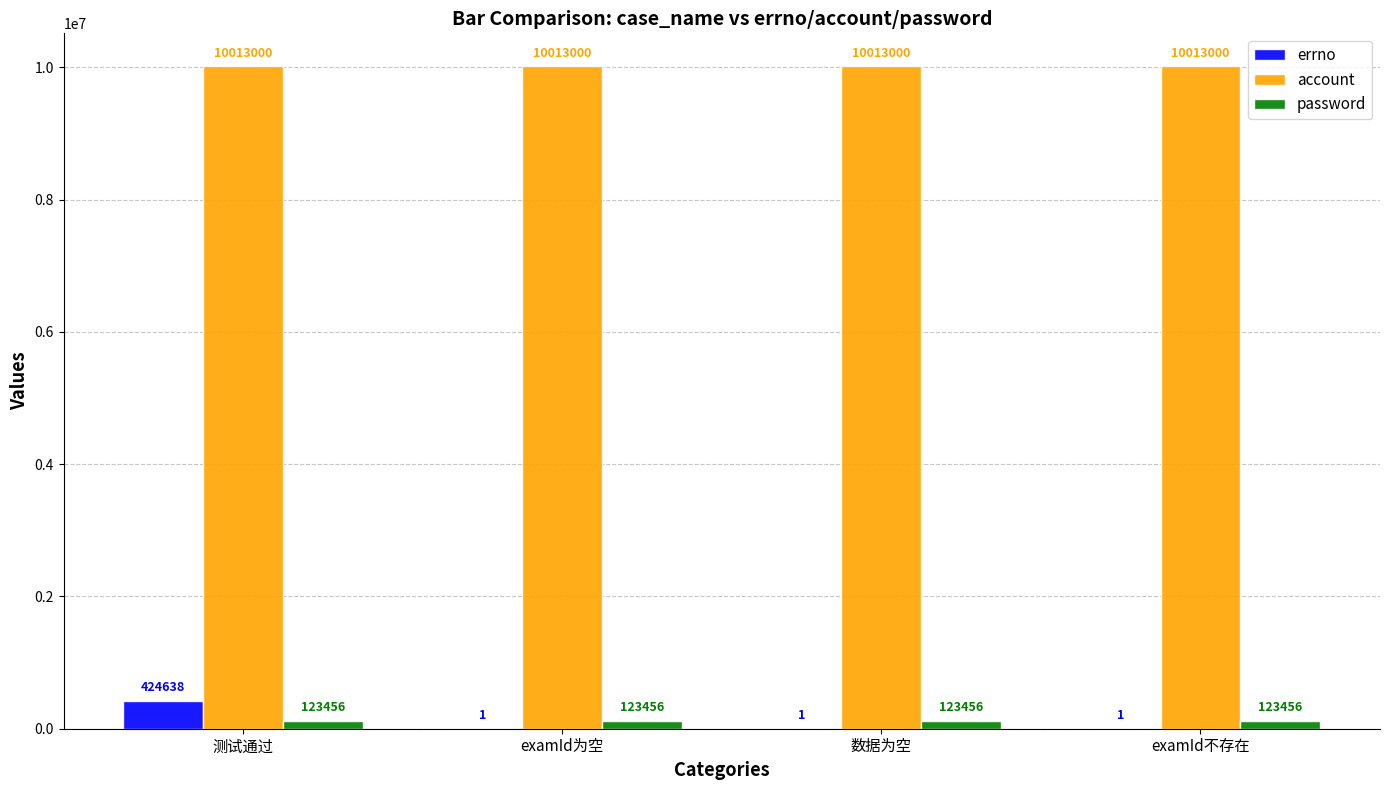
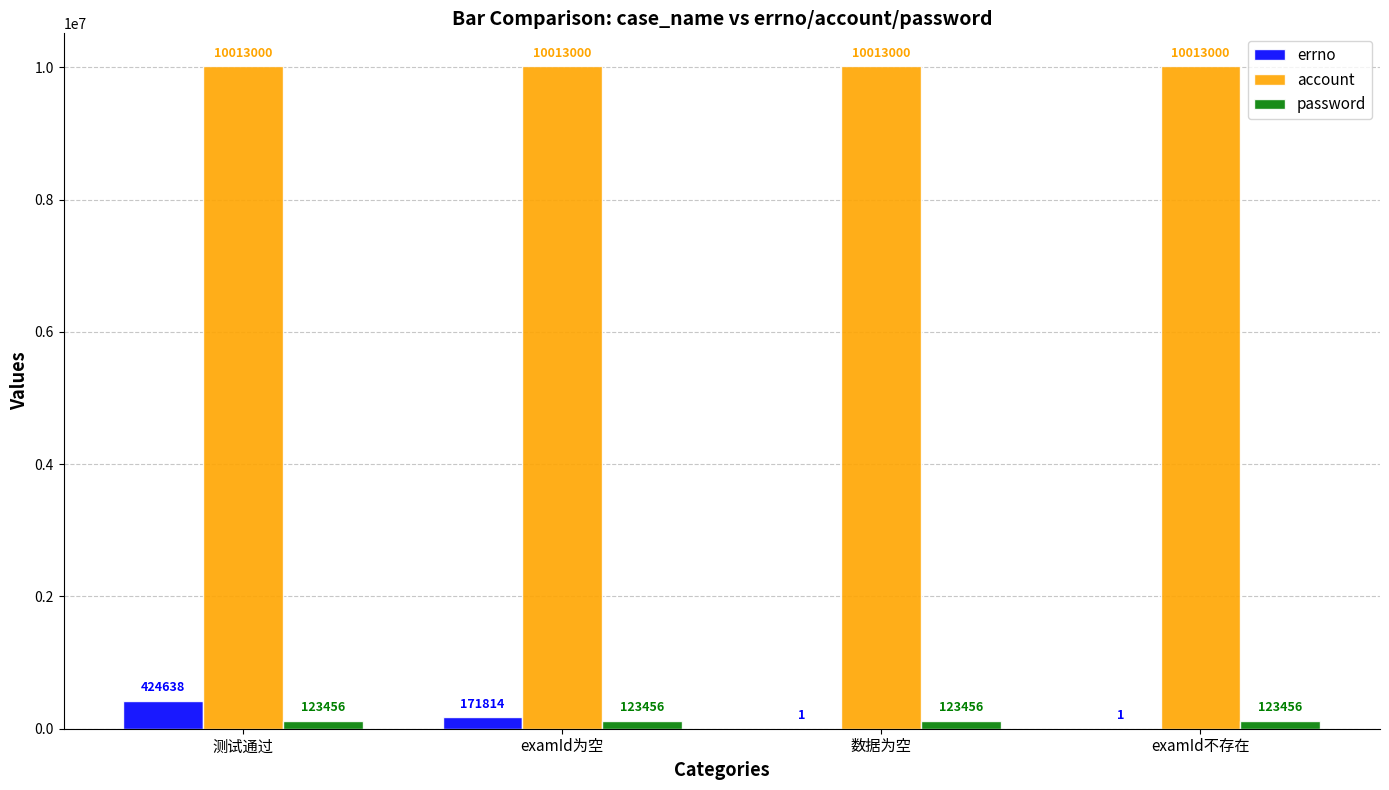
  {
    "errno": {
      "测试通过": 424638,
-     "examId为空": 1,
+     "examId为空": 171814,
      "数据为空": 1,
      "examId不存在": 1
    },
    "account": {
      "测试通过": 10013000,
      "examId为空": 10013000,
      "数据为空": 10013000,
      "examId不存在": 10013000
    },
    "password": {
      "测试通过": 123456,
      "examId为空": 123456,
      "数据为空": 123456,
      "examId不存在": 123456
    }
  }
